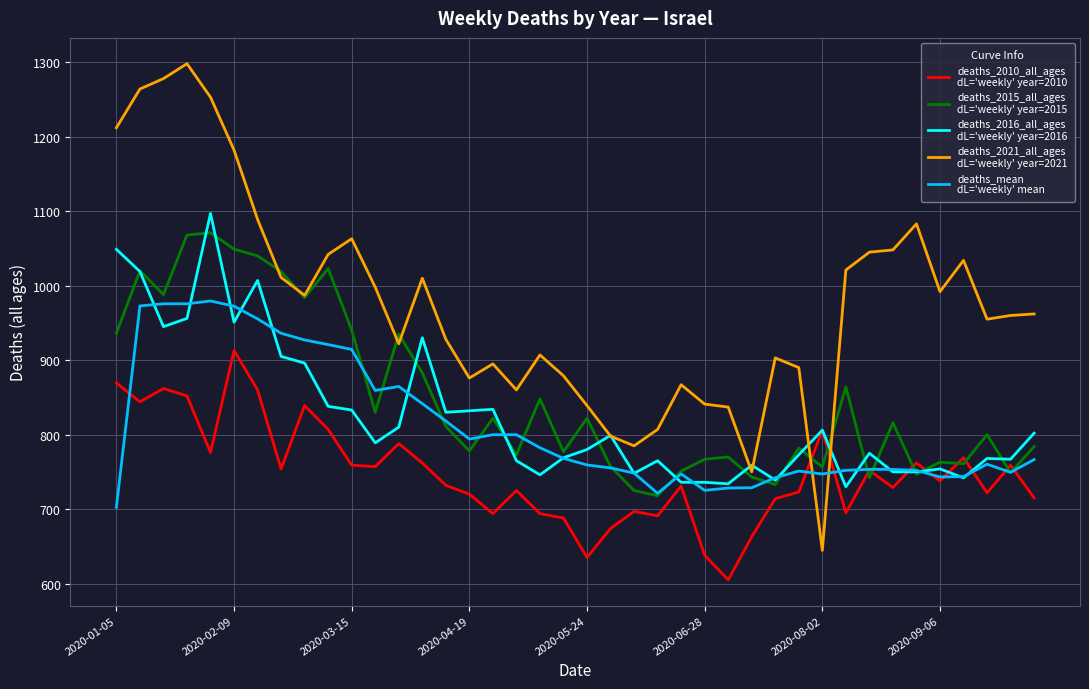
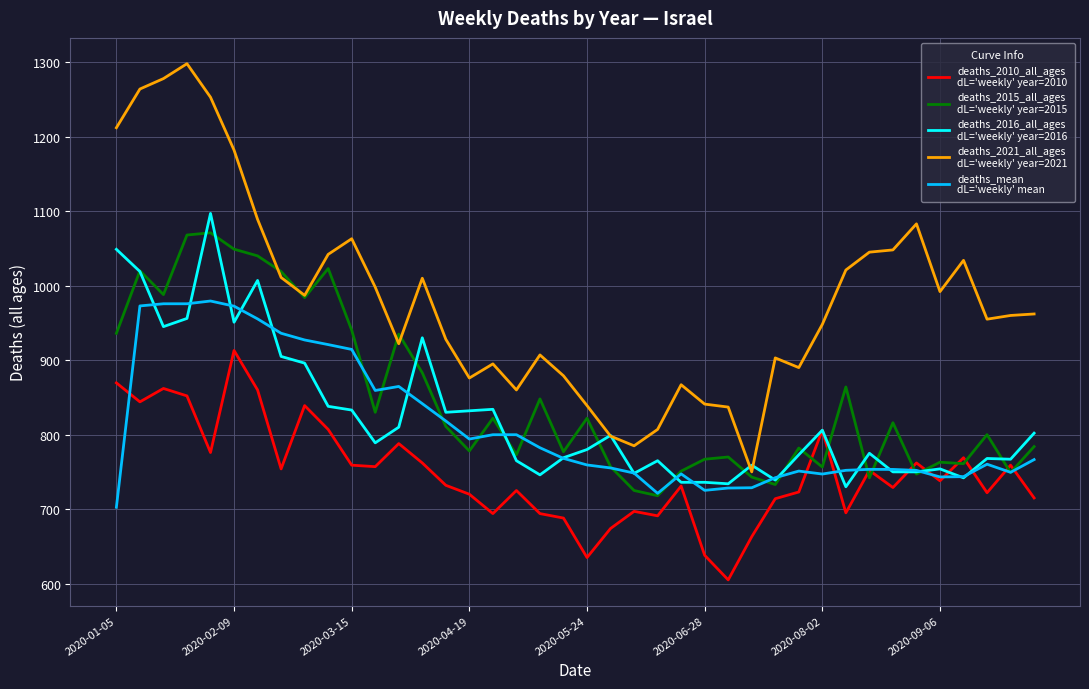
  {
    "deaths_2010_all_ages dL='weekly' year=2010": {
      "2020-01-05": 870,
      "2020-02-09": 910,
      "2020-03-15": 760,
      "2020-04-19": 720,
      "2020-05-24": 640,
      "2020-06-28": 640,
      "2020-09-06": 740
    },
    "deaths_2015_all_ages dL='weekly' year=2015": {
      "2020-01-05": 940,
      "2020-02-09": 1050,
      "2020-03-15": 940,
      "2020-04-19": 780,
      "2020-05-24": 820,
      "2020-06-28": 770,
      "2020-08-02": 760,
      "2020-09-06": 760
    },
    "deaths_2016_all_ages dL='weekly' year=2016": {
      "2020-01-05": 1050,
      "2020-02-09": 950,
      "2020-03-15": 830,
      "2020-04-19": 830,
      "2020-05-24": 780,
      "2020-06-28": 740,
      "2020-09-06": 750
    },
    "deaths_2021_all_ages dL='weekly' year=2021": {
      "2020-01-05": 1210,
      "2020-02-09": 1180,
      "2020-03-15": 1060,
      "2020-04-19": 880,
      "2020-05-24": 840,
      "2020-06-28": 840,
-     "2020-08-02": 640,
+     "2020-08-02": 950,
      "2020-09-06": 990
    },
    "deaths_mean dL='weekly' mean": {
      "2020-01-05": 700,
      "2020-02-09": 970,
      "2020-03-15": 910,
      "2020-04-19": 790,
      "2020-05-24": 760,
      "2020-06-28": 730,
      "2020-08-02": 750,
      "2020-09-06": 740
    }
  }
